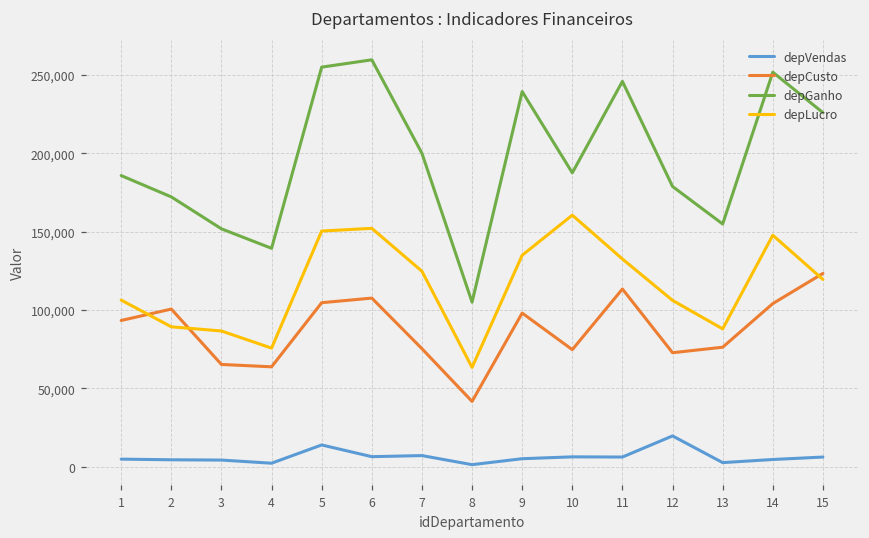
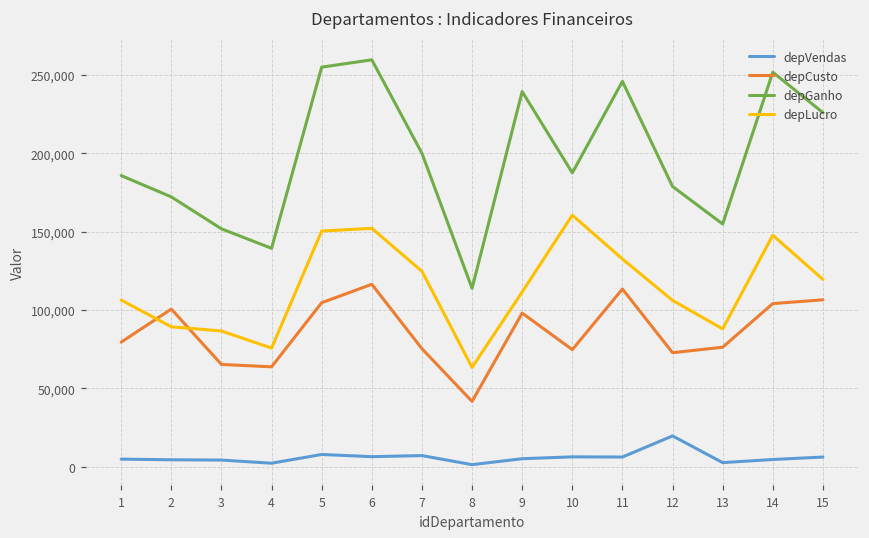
  {
    "depVendas": {
      "1": "5,000",
      "2": "4,000",
      "3": "4,000",
      "4": "2,000",
-     "5": "14,000",
+     "5": "8,000",
      "6": "6,000",
      "7": "7,000",
      "8": "1,000",
      "9": "5,000",
      "10": "6,000",
      "11": "6,000",
      "12": "20,000",
      "13": "3,000",
      "14": "5,000",
      "15": "6,000"
    },
    "depCusto": {
-     "1": "93,000",
+     "1": "79,000",
      "2": "101,000",
      "3": "65,000",
      "4": "64,000",
      "5": "105,000",
-     "6": "108,000",
+     "6": "116,000",
      "7": "75,000",
      "8": "42,000",
      "9": "98,000",
      "10": "75,000",
      "11": "113,000",
      "12": "73,000",
      "13": "76,000",
      "14": "104,000",
-     "15": "123,000"
+     "15": "106,000"
    },
    "depGanho": {
      "1": "186,000",
      "2": "172,000",
      "3": "152,000",
      "4": "139,000",
      "5": "255,000",
      "6": "260,000",
      "7": "200,000",
-     "8": "105,000",
+     "8": "114,000",
      "9": "239,000",
      "10": "188,000",
      "11": "246,000",
      "12": "179,000",
      "13": "155,000",
      "14": "252,000",
      "15": "226,000"
    },
    "depLucro": {
      "1": "106,000",
      "2": "89,000",
      "3": "87,000",
      "4": "76,000",
      "5": "150,000",
      "6": "152,000",
      "7": "125,000",
      "8": "63,000",
-     "9": "135,000",
+     "9": "112,000",
      "10": "161,000",
      "11": "133,000",
      "12": "106,000",
      "13": "88,000",
      "14": "148,000",
      "15": "119,000"
    }
  }
